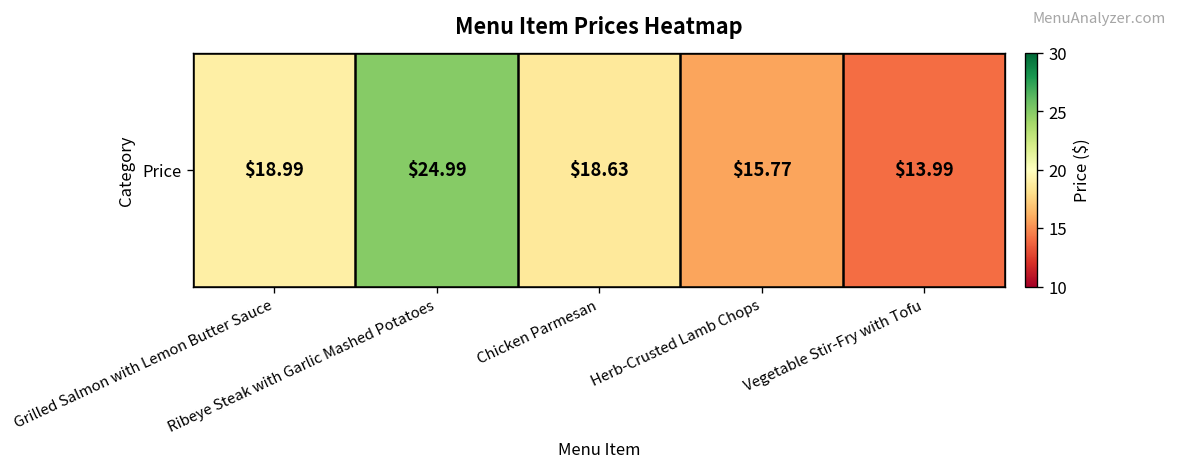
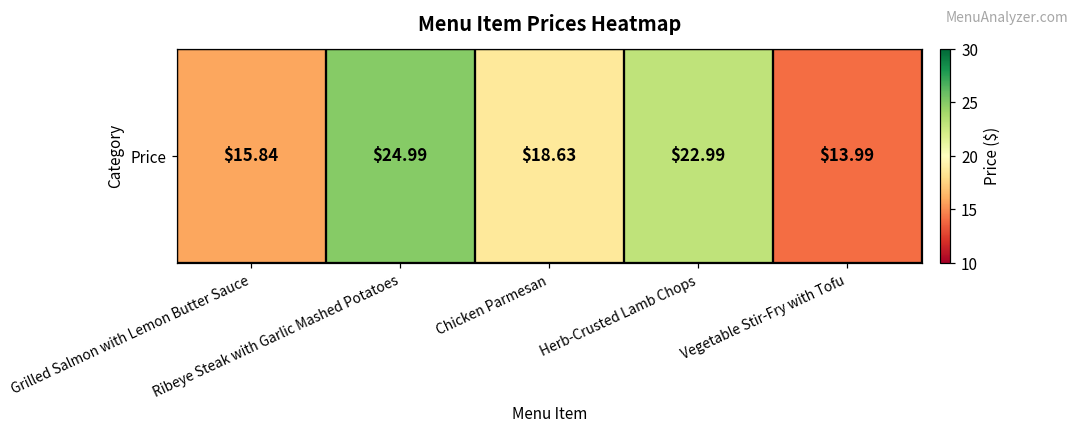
  {
    "Price": {
-     "Grilled Salmon with Lemon Butter Sauce": "$18.99",
+     "Grilled Salmon with Lemon Butter Sauce": "$15.84",
      "Ribeye Steak with Garlic Mashed Potatoes": "$24.99",
      "Chicken Parmesan": "$18.63",
-     "Herb-Crusted Lamb Chops": "$15.77",
+     "Herb-Crusted Lamb Chops": "$22.99",
      "Vegetable Stir-Fry with Tofu": "$13.99"
    }
  }
